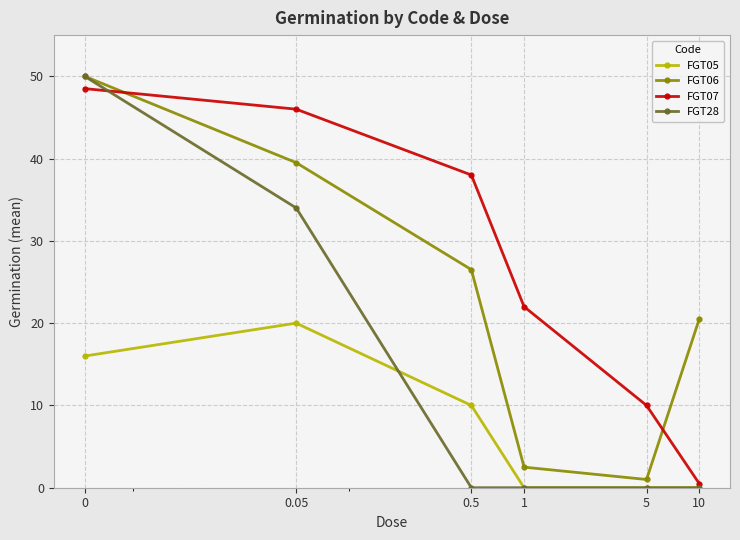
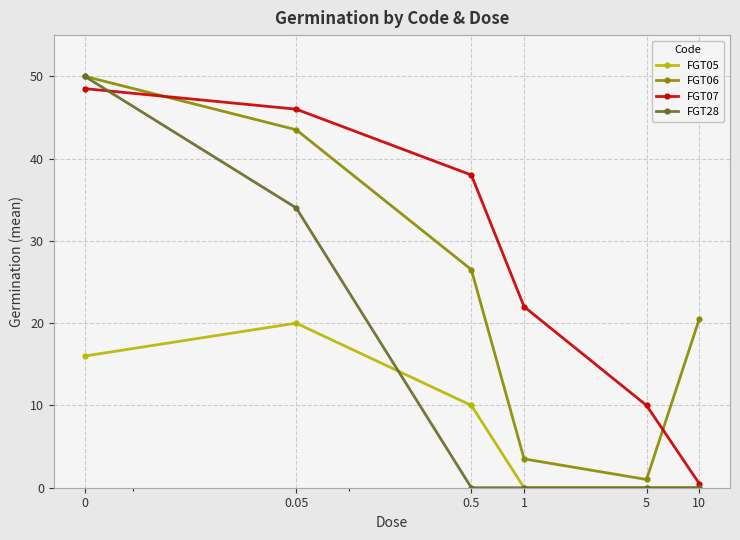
  {
    "FGT05": {
      "0": 16,
      "0.05": 20,
      "0.5": 10
    },
    "FGT06": {
-     "0.05": 40,
+     "0.05": 44,
      "0.5": 27,
-     "1": 3,
+     "1": 4,
      "5": 1,
      "10": 21
    },
    "FGT07": {
      "0": 49,
      "0.05": 46,
      "0.5": 38,
      "1": 22,
      "5": 10,
      "10": 1
    },
    "FGT28": {
      "0.05": 34,
      "0.5": 0
    }
  }
